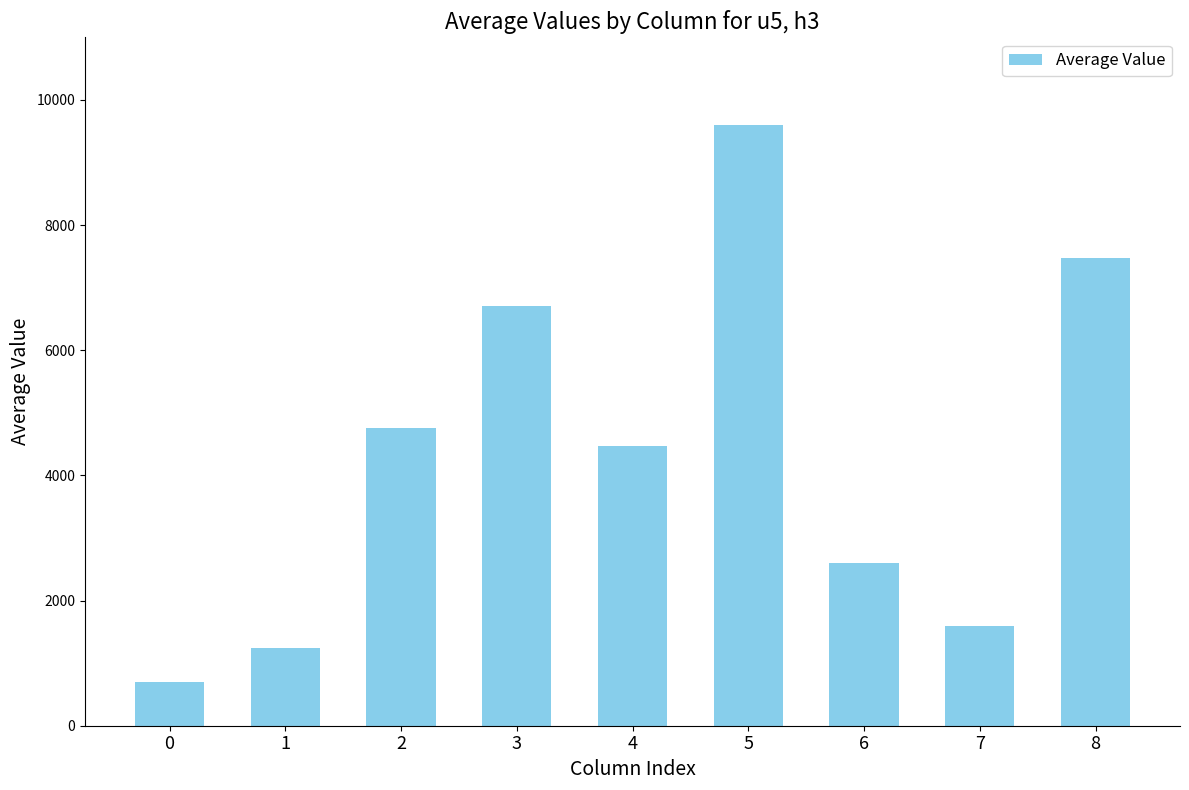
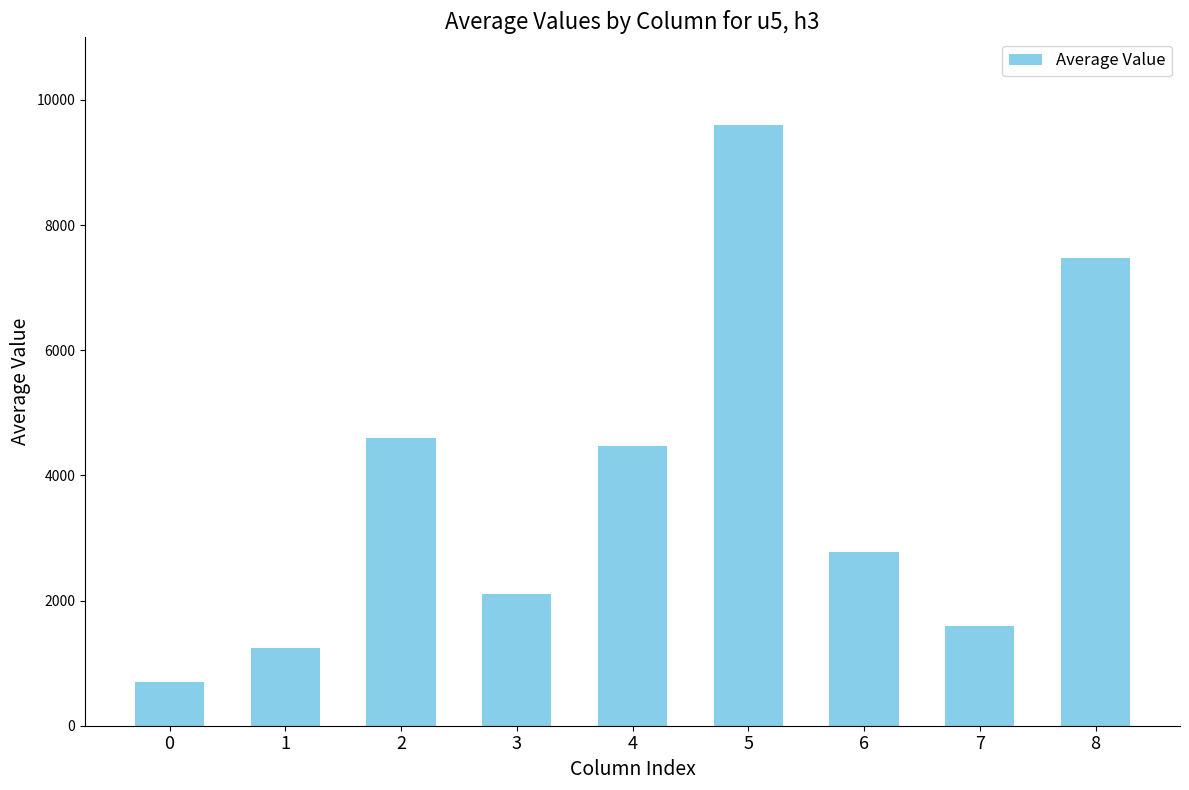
  {
    "0": 700,
    "1": 1200,
-   "2": 4800,
-   "3": 6700,
+   "2": 4600,
+   "3": 2100,
    "4": 4500,
    "5": 9600,
-   "6": 2600,
+   "6": 2800,
    "7": 1600,
    "8": 7500
  }
